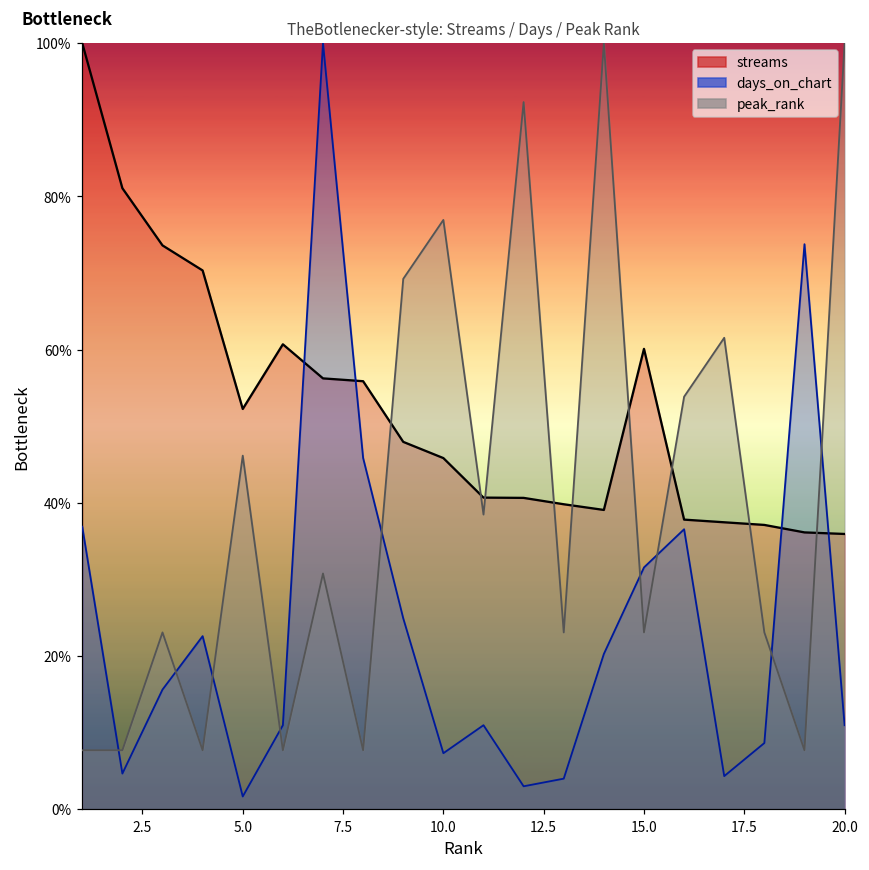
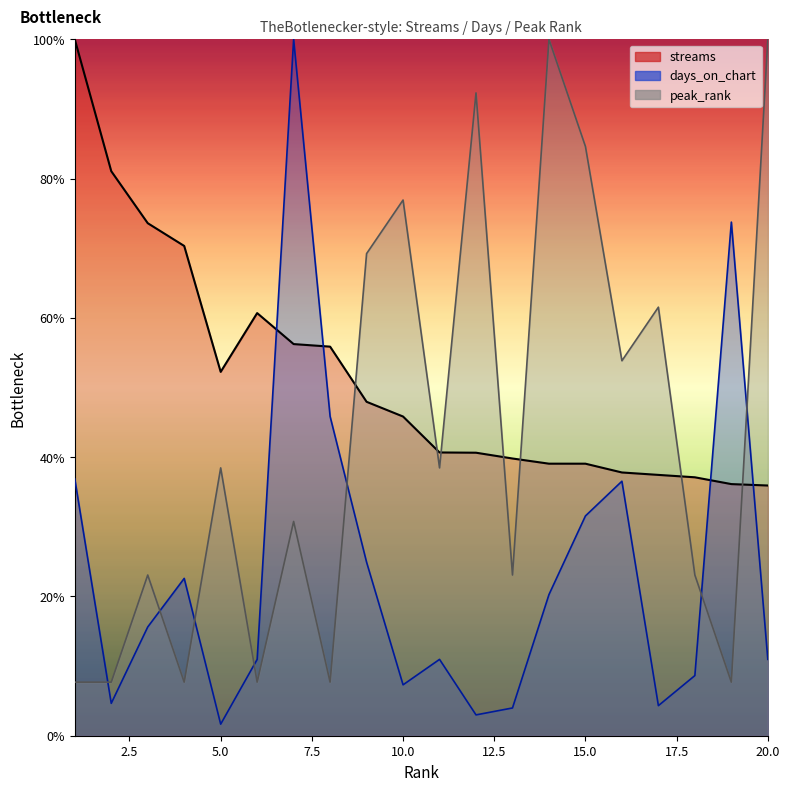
  {
    "streams": {
      "5.0": "52%",
      "10.0": "46%",
-     "15.0": "60%",
+     "15.0": "39%",
      "20.0": "36%"
    },
    "days_on_chart": {
      "5.0": "2%",
      "10.0": "7%",
      "15.0": "32%",
      "20.0": "11%"
    },
    "peak_rank": {
-     "5.0": "46%",
+     "5.0": "38%",
      "10.0": "77%",
-     "15.0": "23%",
+     "15.0": "85%",
      "20.0": "100%"
    }
  }
